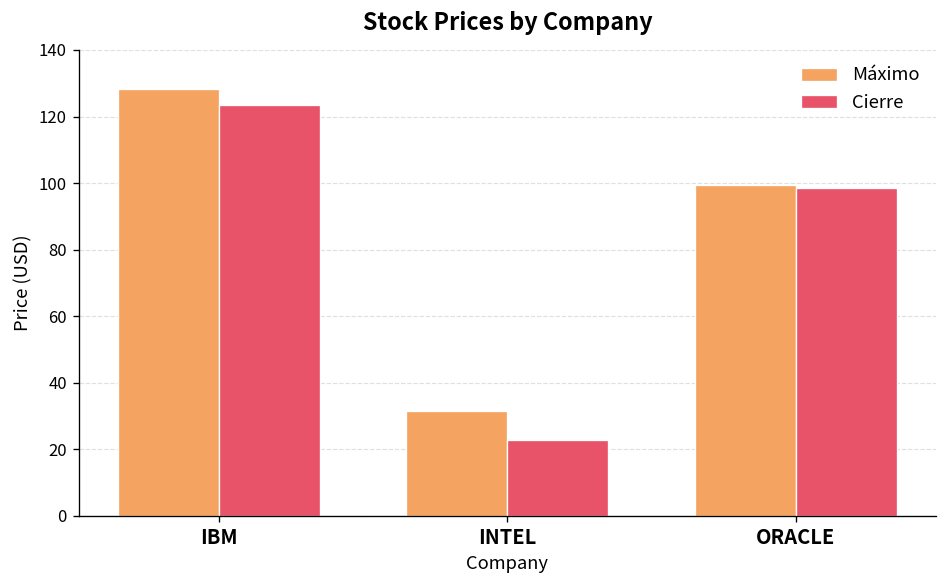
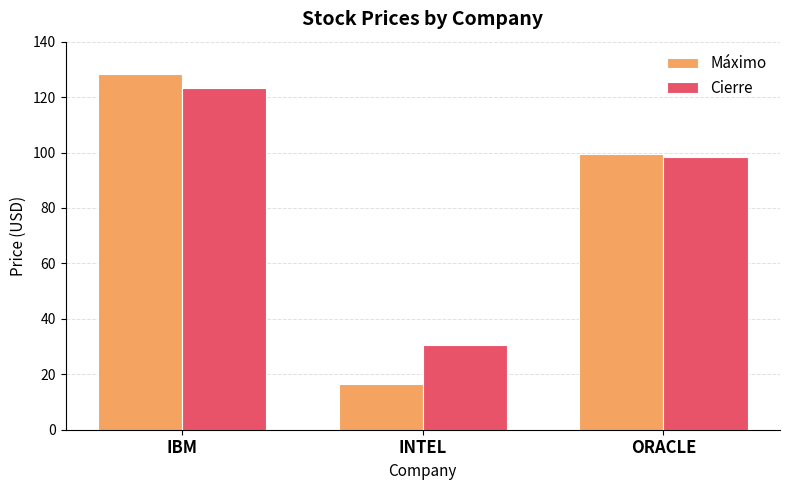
  {
    "Máximo": {
      "IBM": 128,
-     "INTEL": 31,
+     "INTEL": 16,
      "ORACLE": 99
    },
    "Cierre": {
      "IBM": 123,
-     "INTEL": 23,
+     "INTEL": 31,
      "ORACLE": 98
    }
  }
